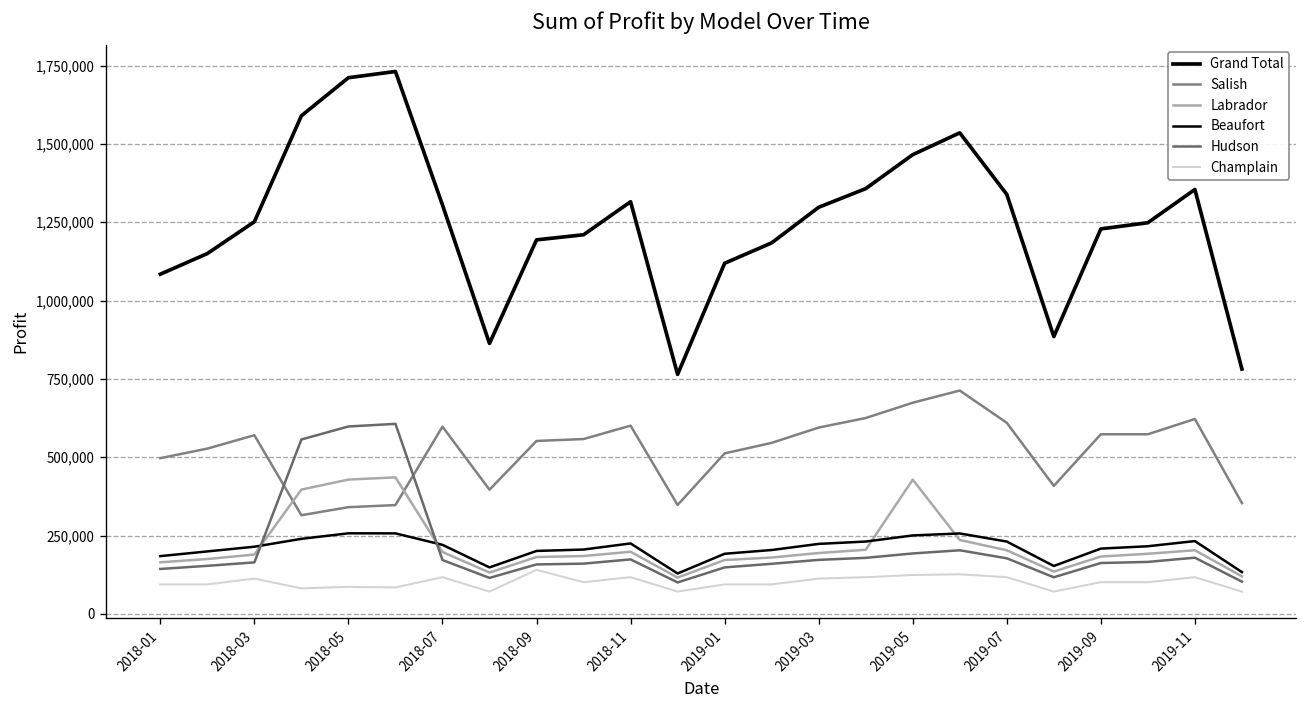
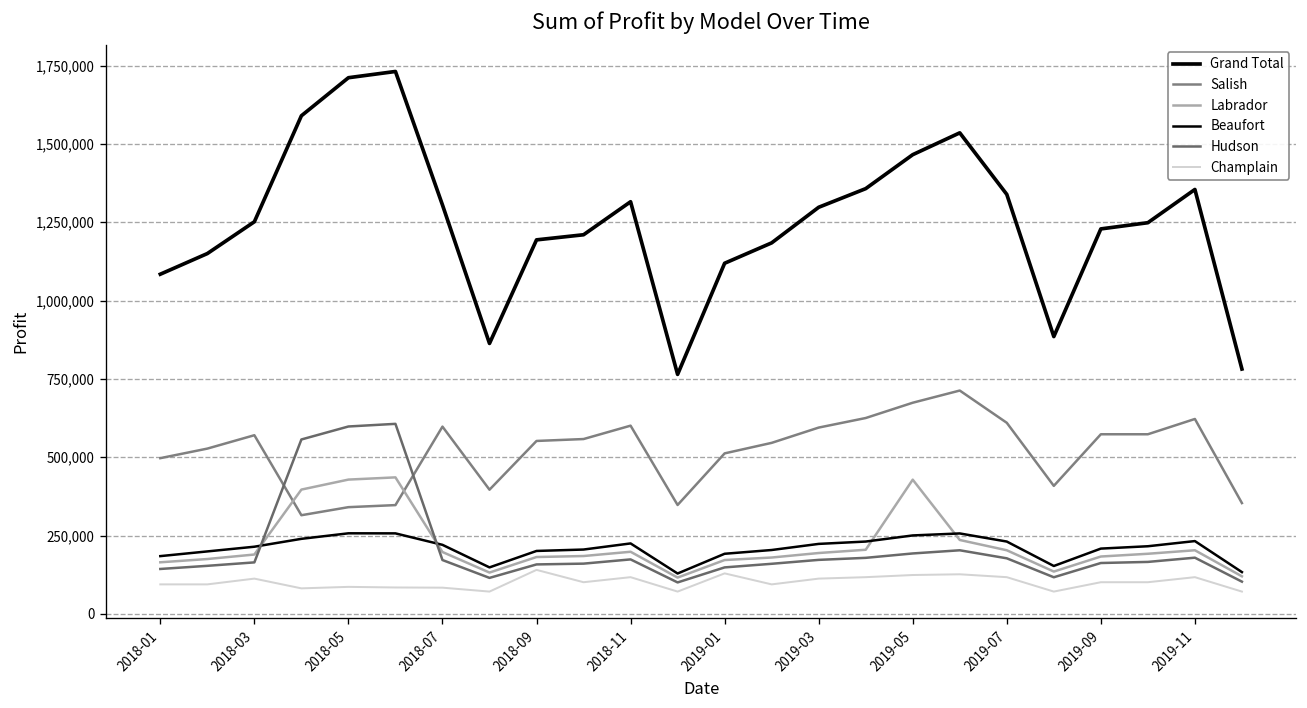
  {
    "Labrador": {
      "2018-01": "160,000",
      "2018-03": "190,000",
      "2018-05": "430,000",
      "2018-07": "200,000",
      "2018-09": "180,000",
      "2018-11": "200,000",
      "2019-01": "170,000",
      "2019-03": "190,000",
      "2019-05": "430,000",
      "2019-07": "200,000",
      "2019-09": "180,000",
      "2019-11": "200,000"
    },
    "Champlain": {
      "2018-01": "90,000",
      "2018-03": "110,000",
      "2018-05": "90,000",
-     "2018-07": "120,000",
+     "2018-07": "80,000",
      "2018-09": "140,000",
      "2018-11": "120,000",
-     "2019-01": "90,000",
+     "2019-01": "130,000",
      "2019-03": "110,000",
      "2019-05": "120,000",
      "2019-07": "120,000",
      "2019-09": "100,000",
      "2019-11": "120,000"
    }
  }
